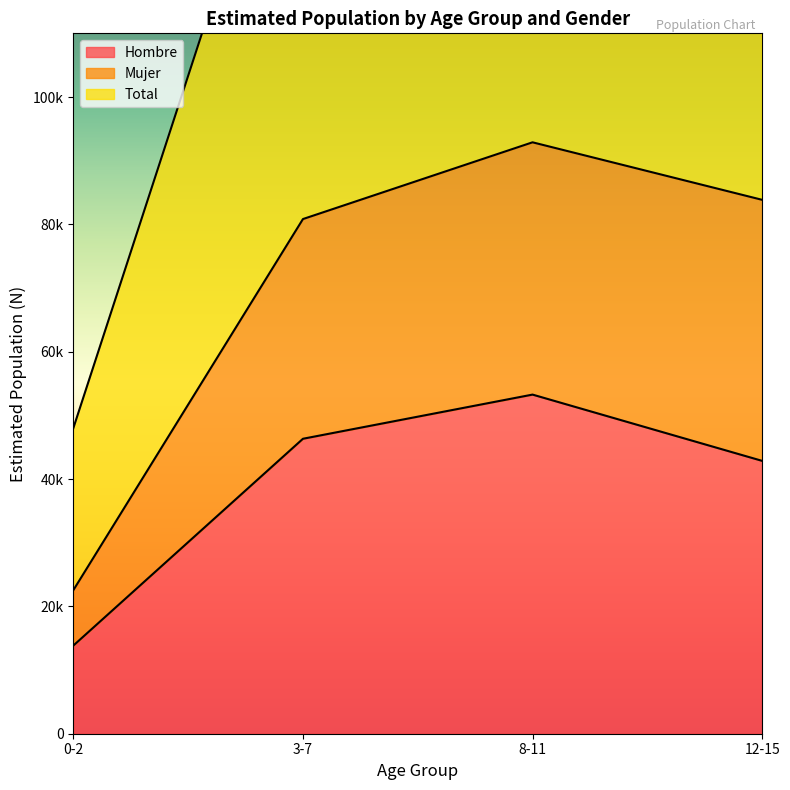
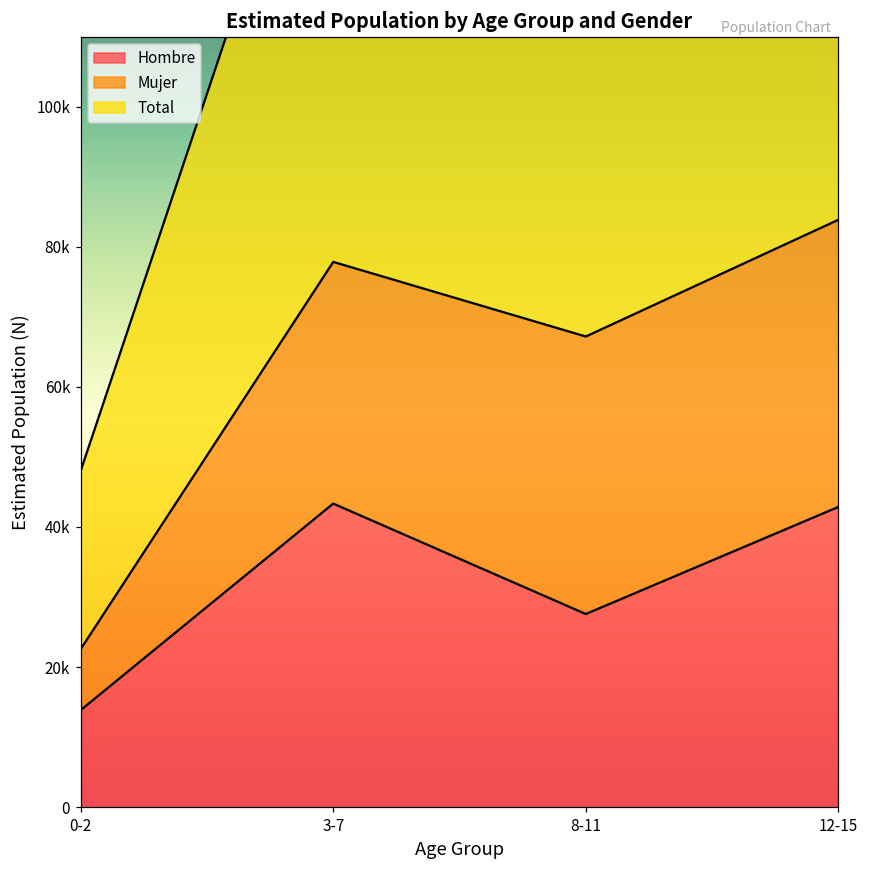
  {
    "Hombre": {
      "0-2": 14000,
-     "3-7": 46000,
-     "8-11": 53000,
+     "3-7": 43000,
+     "8-11": 28000,
      "12-15": 43000
    },
    "Mujer": {
      "0-2": 9000,
      "3-7": 35000,
      "8-11": 40000,
      "12-15": 41000
    },
    "Total": {
      "0-2": 25000
    }
  }
